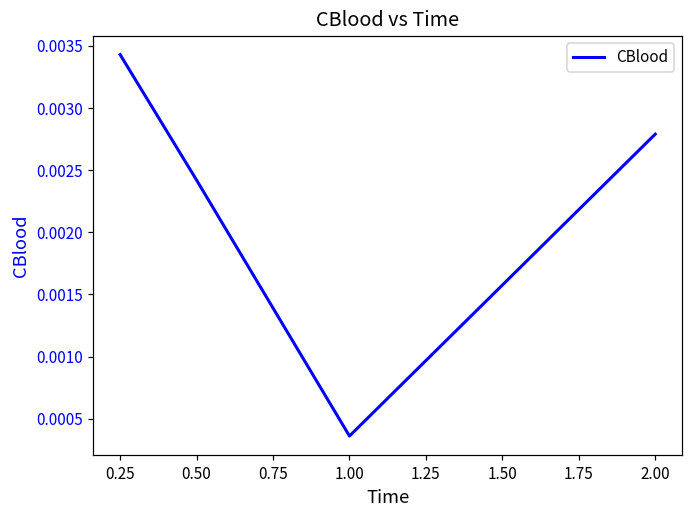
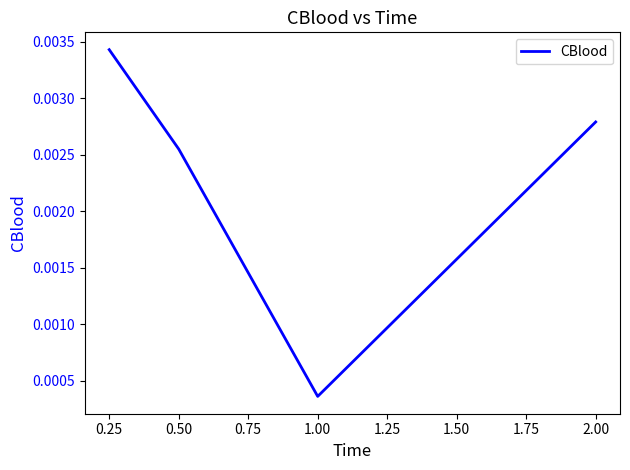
  {
    "0.25": 0.00343,
-   "0.50": 0.00242,
+   "0.50": 0.00255,
    "1.00": 0.00036,
    "2.00": 0.00279
  }
